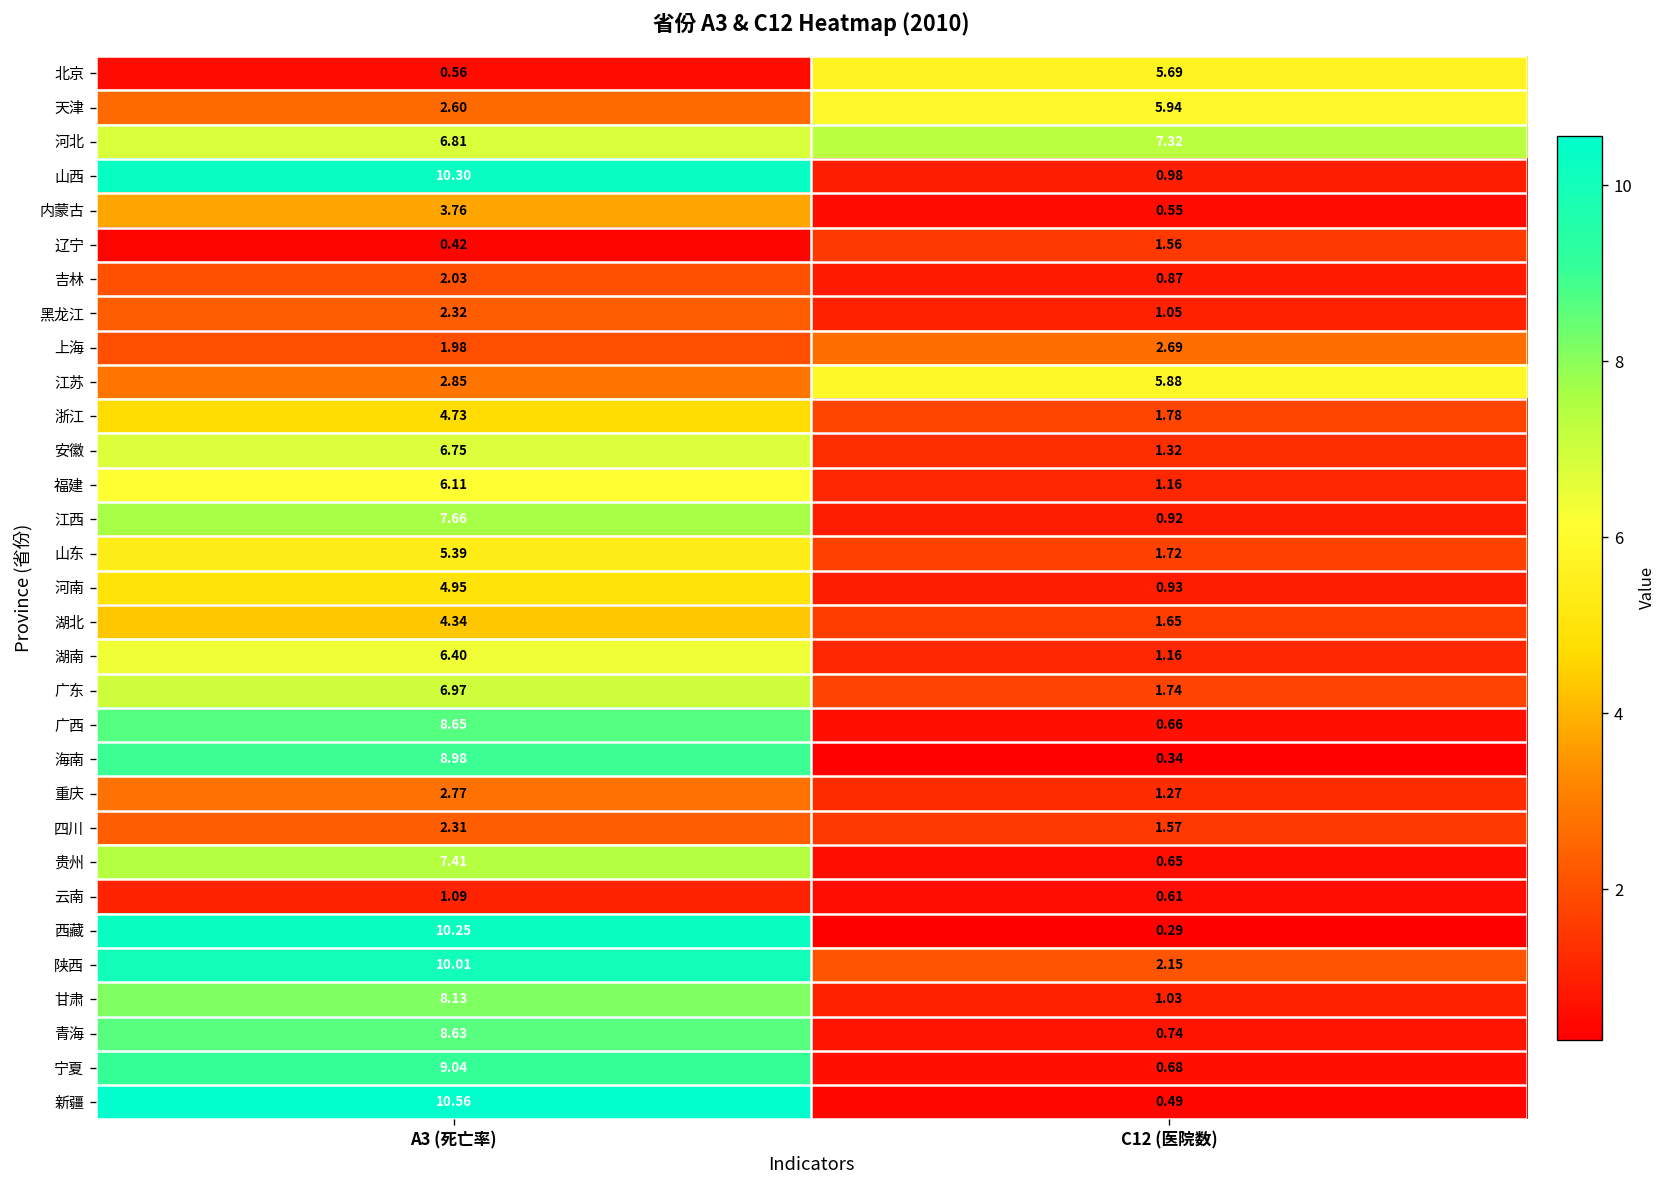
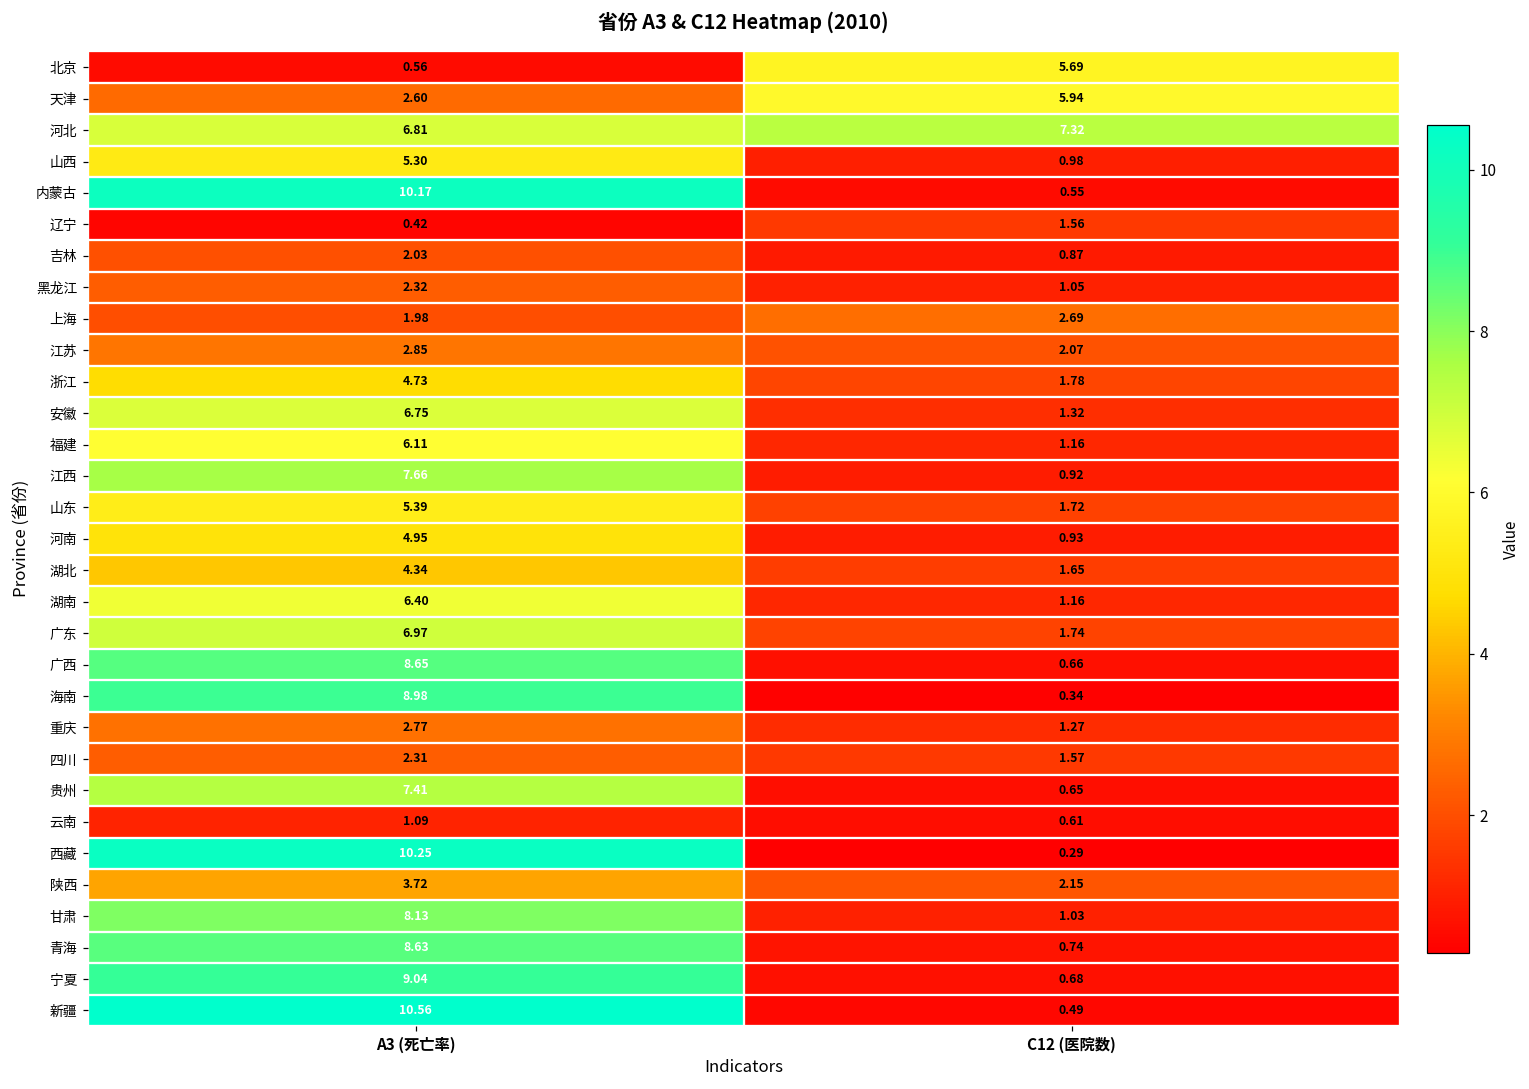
  {
    "北京": {
      "A3 (死亡率)": 0.56,
      "C12 (医院数)": 5.69
    },
    "天津": {
      "A3 (死亡率)": 2.60,
      "C12 (医院数)": 5.94
    },
    "河北": {
      "A3 (死亡率)": 6.81,
      "C12 (医院数)": 7.32
    },
    "山西": {
-     "A3 (死亡率)": 10.30,
+     "A3 (死亡率)": 5.30,
      "C12 (医院数)": 0.98
    },
    "内蒙古": {
-     "A3 (死亡率)": 3.76,
+     "A3 (死亡率)": 10.17,
      "C12 (医院数)": 0.55
    },
    "辽宁": {
      "A3 (死亡率)": 0.42,
      "C12 (医院数)": 1.56
    },
    "吉林": {
      "A3 (死亡率)": 2.03,
      "C12 (医院数)": 0.87
    },
    "黑龙江": {
      "A3 (死亡率)": 2.32,
      "C12 (医院数)": 1.05
    },
    "上海": {
      "A3 (死亡率)": 1.98,
      "C12 (医院数)": 2.69
    },
    "江苏": {
      "A3 (死亡率)": 2.85,
-     "C12 (医院数)": 5.88
+     "C12 (医院数)": 2.07
    },
    "浙江": {
      "A3 (死亡率)": 4.73,
      "C12 (医院数)": 1.78
    },
    "安徽": {
      "A3 (死亡率)": 6.75,
      "C12 (医院数)": 1.32
    },
    "福建": {
      "A3 (死亡率)": 6.11,
      "C12 (医院数)": 1.16
    },
    "江西": {
      "A3 (死亡率)": 7.66,
      "C12 (医院数)": 0.92
    },
    "山东": {
      "A3 (死亡率)": 5.39,
      "C12 (医院数)": 1.72
    },
    "河南": {
      "A3 (死亡率)": 4.95,
      "C12 (医院数)": 0.93
    },
    "湖北": {
      "A3 (死亡率)": 4.34,
      "C12 (医院数)": 1.65
    },
    "湖南": {
      "A3 (死亡率)": 6.40,
      "C12 (医院数)": 1.16
    },
    "广东": {
      "A3 (死亡率)": 6.97,
      "C12 (医院数)": 1.74
    },
    "广西": {
      "A3 (死亡率)": 8.65,
      "C12 (医院数)": 0.66
    },
    "海南": {
      "A3 (死亡率)": 8.98,
      "C12 (医院数)": 0.34
    },
    "重庆": {
      "A3 (死亡率)": 2.77,
      "C12 (医院数)": 1.27
    },
    "四川": {
      "A3 (死亡率)": 2.31,
      "C12 (医院数)": 1.57
    },
    "贵州": {
      "A3 (死亡率)": 7.41,
      "C12 (医院数)": 0.65
    },
    "云南": {
      "A3 (死亡率)": 1.09,
      "C12 (医院数)": 0.61
    },
    "西藏": {
      "A3 (死亡率)": 10.25,
      "C12 (医院数)": 0.29
    },
    "陕西": {
-     "A3 (死亡率)": 10.01,
+     "A3 (死亡率)": 3.72,
      "C12 (医院数)": 2.15
    },
    "甘肃": {
      "A3 (死亡率)": 8.13,
      "C12 (医院数)": 1.03
    },
    "青海": {
      "A3 (死亡率)": 8.63,
      "C12 (医院数)": 0.74
    },
    "宁夏": {
      "A3 (死亡率)": 9.04,
      "C12 (医院数)": 0.68
    },
    "新疆": {
      "A3 (死亡率)": 10.56,
      "C12 (医院数)": 0.49
    }
  }
